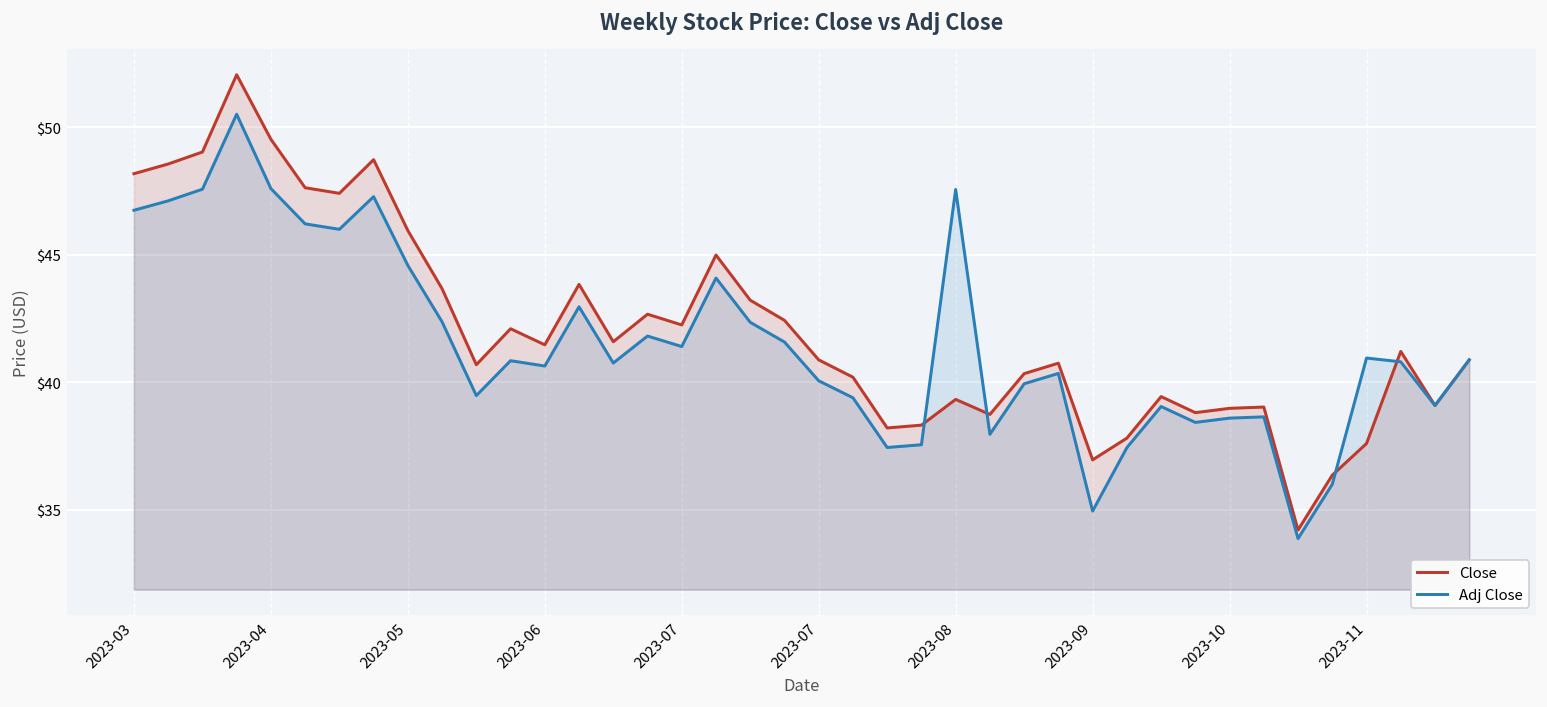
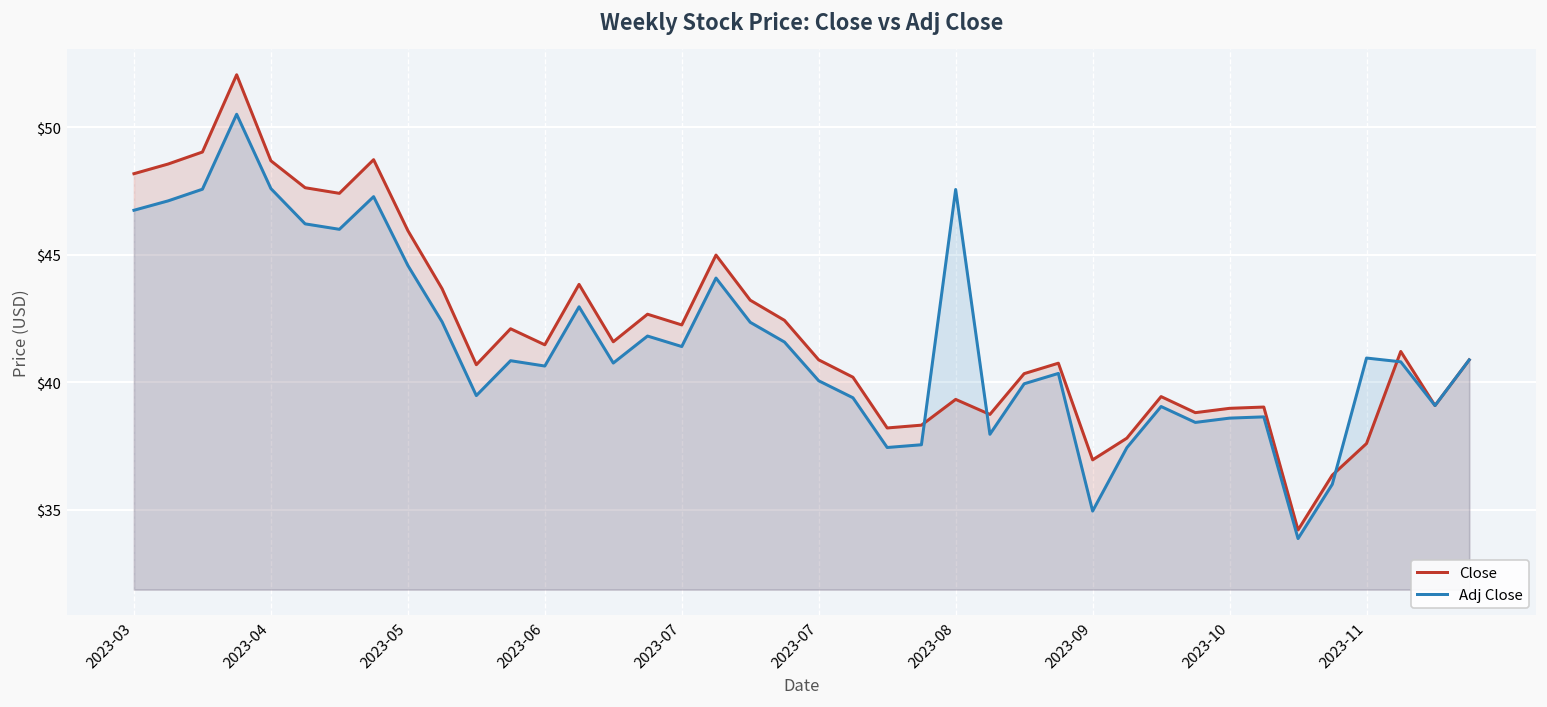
  {
    "Close": {
      "2023-03": "$48.2",
-     "2023-04": "$49.5",
+     "2023-04": "$48.7",
      "2023-05": "$45.9",
      "2023-06": "$41.5",
      "2023-08": "$39.3",
      "2023-09": "$37.0",
      "2023-10": "$39.0",
      "2023-11": "$37.6"
    },
    "Adj Close": {
      "2023-03": "$46.7",
      "2023-04": "$47.6",
      "2023-05": "$44.6",
      "2023-06": "$40.6",
      "2023-08": "$47.6",
      "2023-09": "$34.9",
      "2023-10": "$38.6",
      "2023-11": "$40.9"
    }
  }
